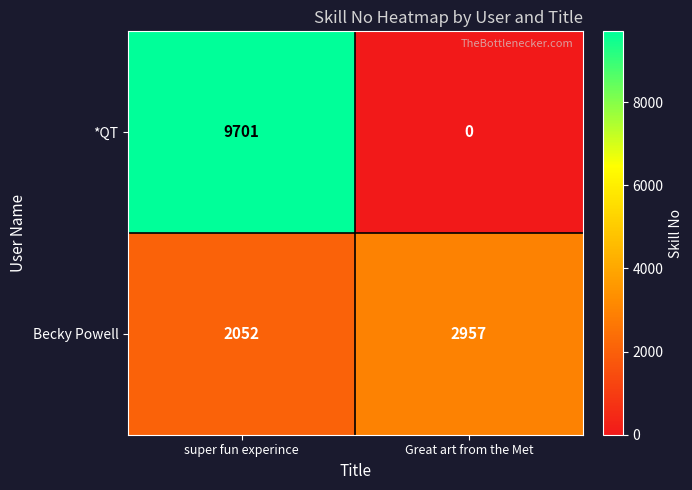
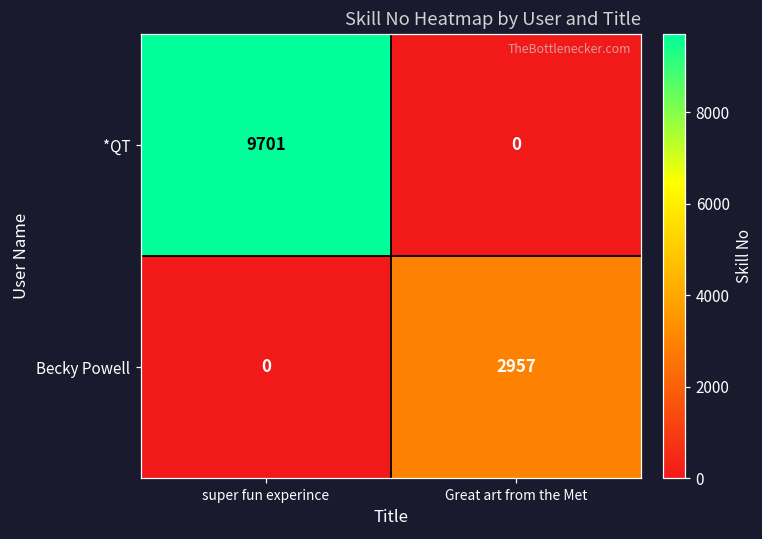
  {
    "*QT": {
      "super fun experince": 9701
    },
    "Becky Powell": {
-     "super fun experince": 2052,
+     "super fun experince": 0,
      "Great art from the Met": 2957
    }
  }
